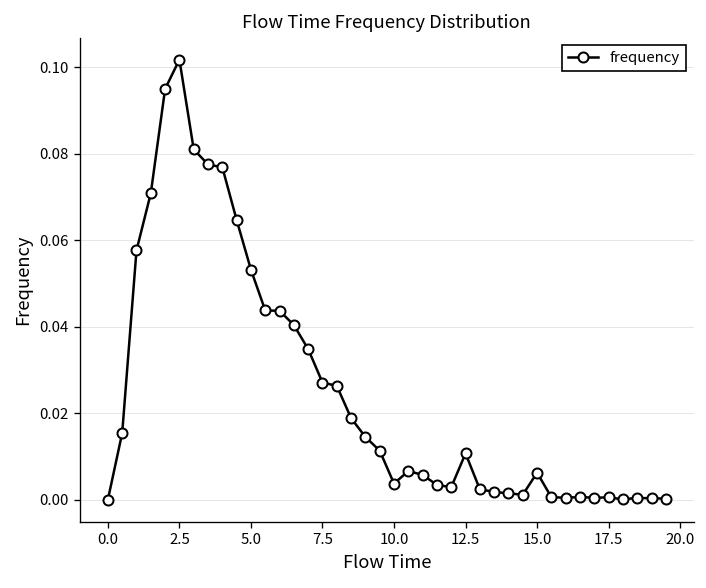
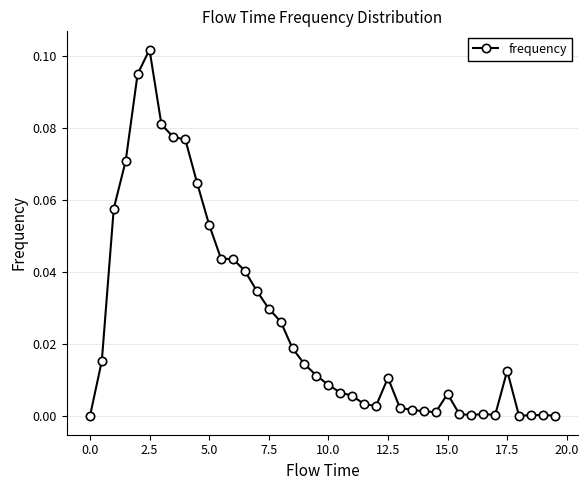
  {
    "0.0": 0.000,
    "2.5": 0.102,
    "5.0": 0.053,
-   "7.5": 0.027,
-   "10.0": 0.004,
+   "7.5": 0.030,
+   "10.0": 0.009,
    "12.5": 0.011,
    "15.0": 0.006,
-   "17.5": 0.001
+   "17.5": 0.013
  }
